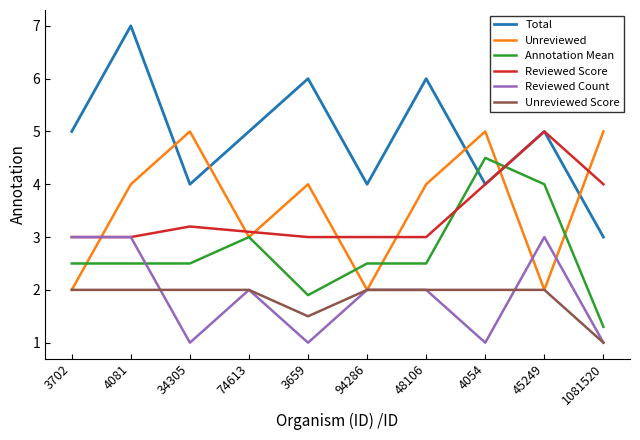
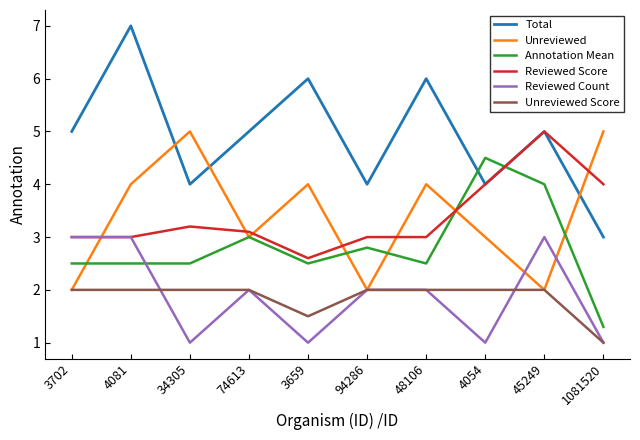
  {
    "Total": {
      "3702": 5.0,
      "4081": 7.0,
      "34305": 4.0,
      "74613": 5.0,
      "3659": 6.0,
      "94286": 4.0,
      "48106": 6.0,
      "1081520": 3.0
    },
    "Unreviewed": {
      "4081": 4,
      "34305": 5,
      "3659": 4,
      "48106": 4,
-     "4054": 5,
+     "4054": 3,
      "1081520": 5
    },
    "Annotation Mean": {
      "3702": 2.5,
      "4081": 2.5,
      "34305": 2.5,
-     "3659": 1.9,
-     "94286": 2.5,
+     "3659": 2.5,
+     "94286": 2.8,
      "48106": 2.5,
      "4054": 4.5,
      "45249": 4.0,
      "1081520": 1.3
    },
    "Reviewed Score": {
      "34305": 3.2,
      "74613": 3.1,
-     "3659": 3.0,
+     "3659": 2.6,
      "94286": 3.0,
      "48106": 3.0,
      "1081520": 4.0
    },
    "Reviewed Count": {
      "34305": 1.0,
      "3659": 1.0,
      "4054": 1.0,
      "45249": 3.0
    },
    "Unreviewed Score": {
      "4081": 2.0,
      "34305": 2.0,
      "3659": 1.5,
      "4054": 2.0
    }
  }
